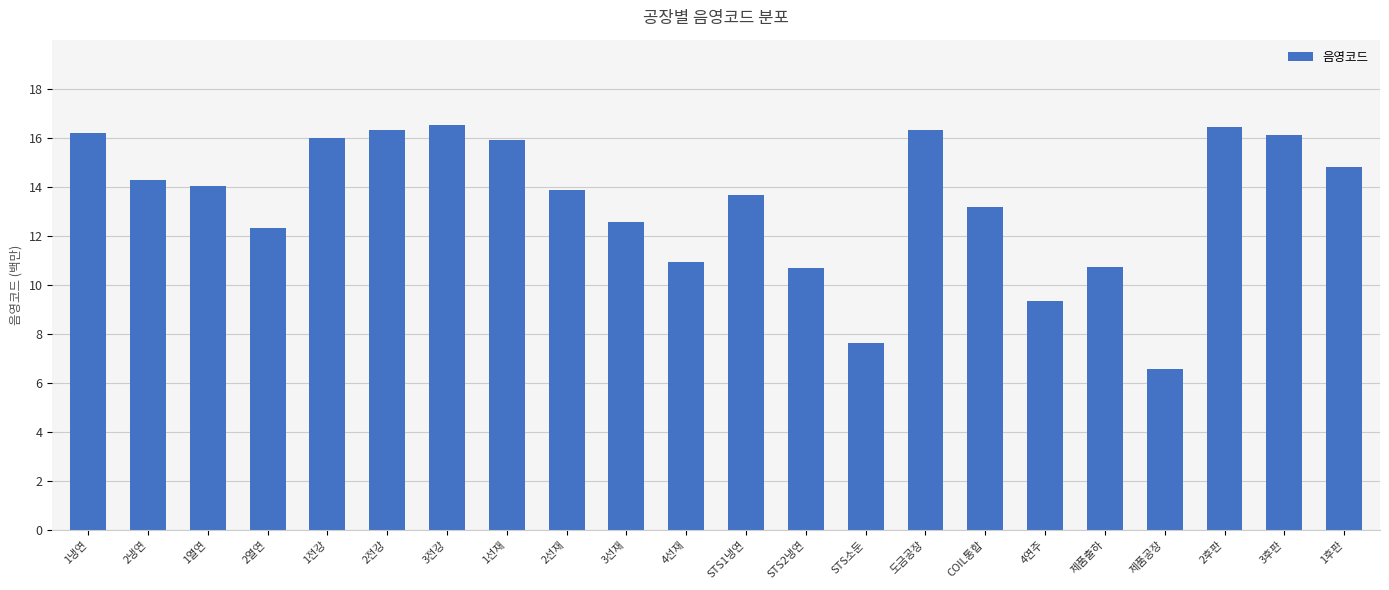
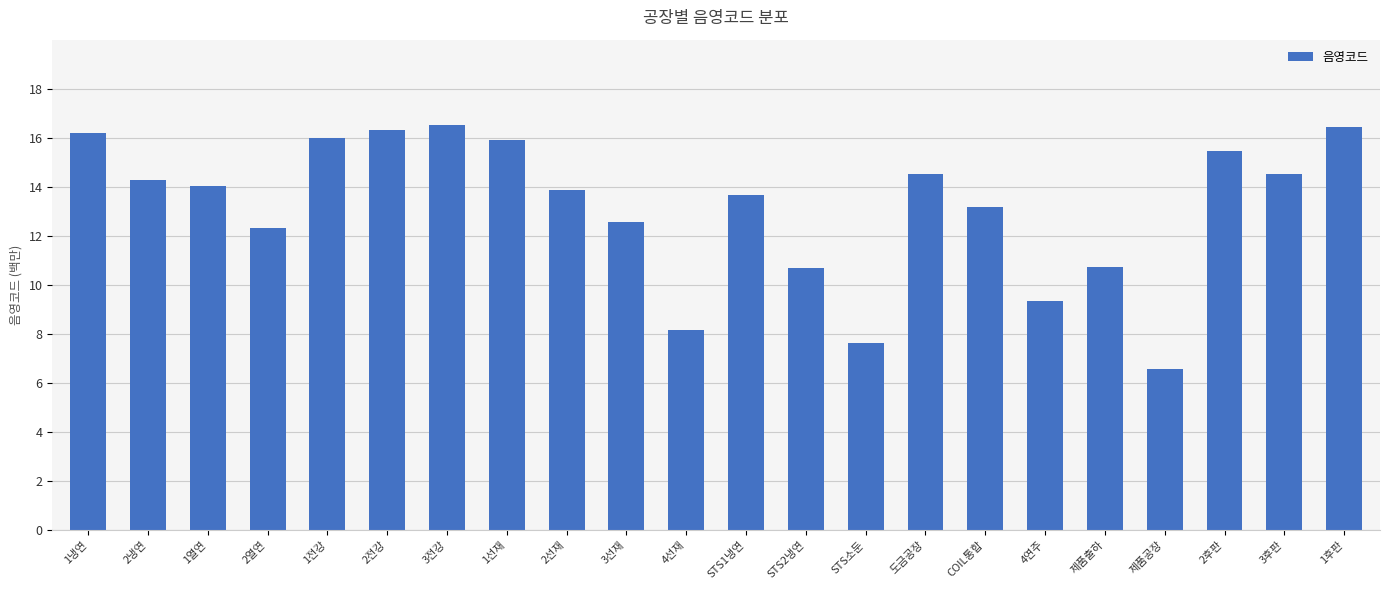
  {
    "1냉연": 16.2,
    "2냉연": 14.3,
    "1열연": 14.0,
    "2열연": 12.3,
    "1전강": 16.0,
    "2전강": 16.3,
    "3전강": 16.5,
    "1선재": 15.9,
    "2선재": 13.9,
    "3선재": 12.6,
-   "4선재": 10.9,
+   "4선재": 8.2,
    "STS1냉연": 13.7,
    "STS2냉연": 10.7,
    "STS소둔": 7.6,
-   "도금공장": 16.3,
+   "도금공장": 14.5,
    "COIL통합": 13.2,
    "4연주": 9.4,
    "제품출하": 10.7,
    "제품공장": 6.6,
-   "2후판": 16.4,
-   "3후판": 16.1,
-   "1후판": 14.8
+   "2후판": 15.5,
+   "3후판": 14.5,
+   "1후판": 16.4
  }
